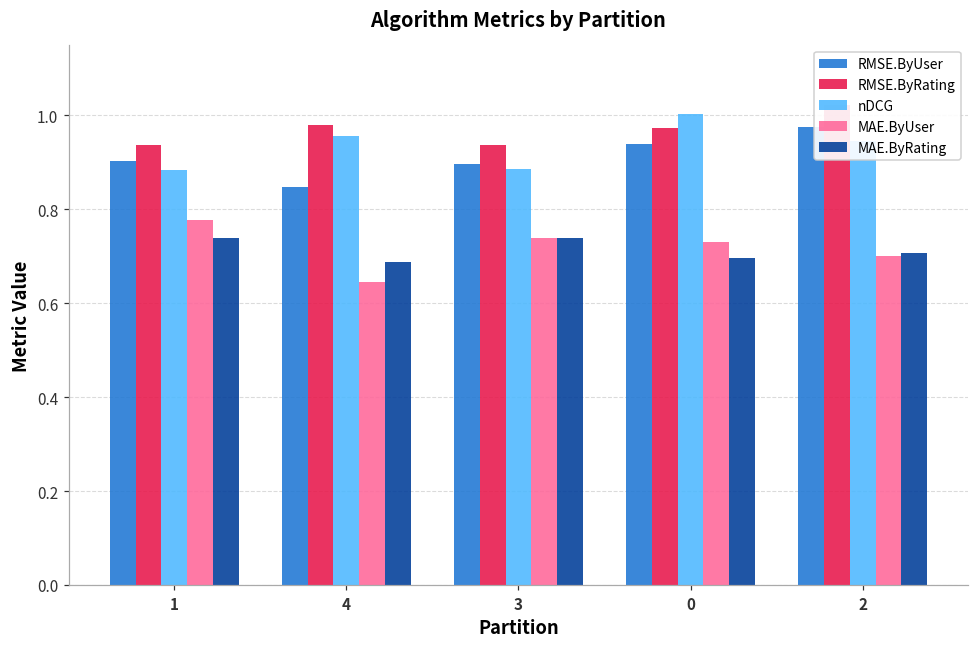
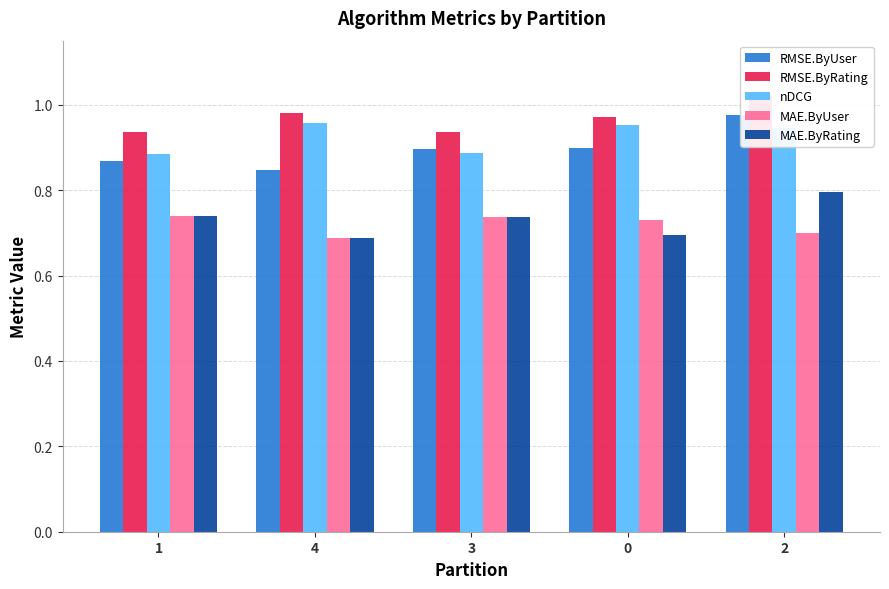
  {
    "RMSE.ByUser": {
-     "1": 0.90,
+     "1": 0.87,
      "4": 0.85,
      "3": 0.90,
-     "0": 0.94,
+     "0": 0.90,
      "2": 0.98
    },
    "RMSE.ByRating": {
      "1": 0.94,
      "4": 0.98,
      "3": 0.94,
      "0": 0.97
    },
    "nDCG": {
      "1": 0.88,
      "4": 0.96,
      "3": 0.89,
-     "0": 1.00
+     "0": 0.95
    },
    "MAE.ByUser": {
-     "1": 0.78,
-     "4": 0.65,
+     "1": 0.74,
+     "4": 0.69,
      "3": 0.74,
      "0": 0.73,
      "2": 0.70
    },
    "MAE.ByRating": {
      "1": 0.74,
      "4": 0.69,
      "3": 0.74,
      "0": 0.70,
-     "2": 0.71
+     "2": 0.79
    }
  }
